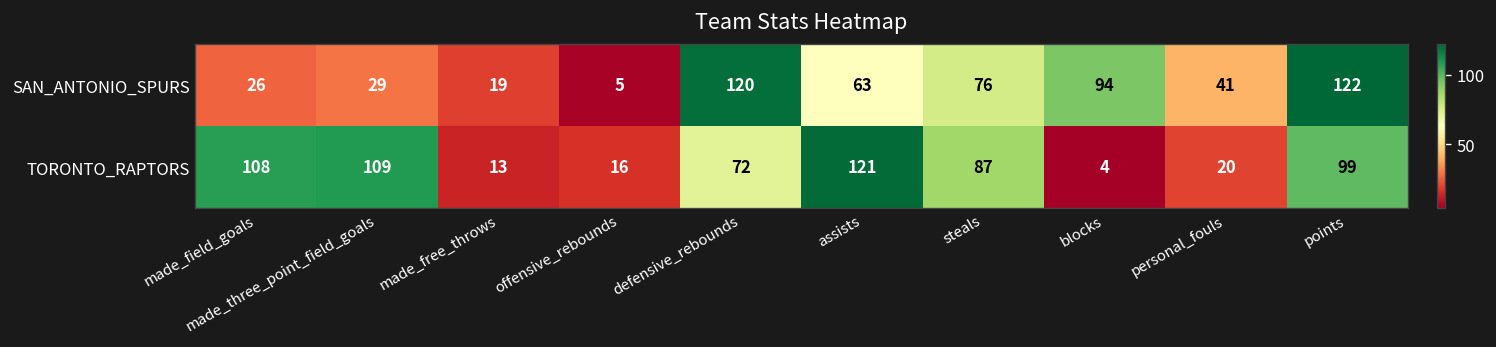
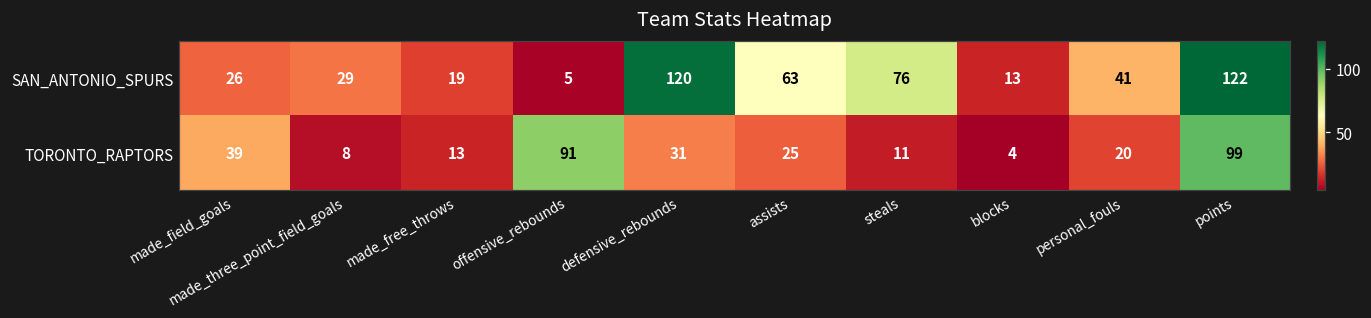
  {
    "SAN_ANTONIO_SPURS": {
      "made_field_goals": 26,
      "made_three_point_field_goals": 29,
      "made_free_throws": 19,
      "offensive_rebounds": 5,
      "defensive_rebounds": 120,
      "assists": 63,
      "steals": 76,
-     "blocks": 94,
+     "blocks": 13,
      "personal_fouls": 41,
      "points": 122
    },
    "TORONTO_RAPTORS": {
-     "made_field_goals": 108,
-     "made_three_point_field_goals": 109,
+     "made_field_goals": 39,
+     "made_three_point_field_goals": 8,
      "made_free_throws": 13,
-     "offensive_rebounds": 16,
-     "defensive_rebounds": 72,
-     "assists": 121,
-     "steals": 87,
+     "offensive_rebounds": 91,
+     "defensive_rebounds": 31,
+     "assists": 25,
+     "steals": 11,
      "blocks": 4,
      "personal_fouls": 20,
      "points": 99
    }
  }
